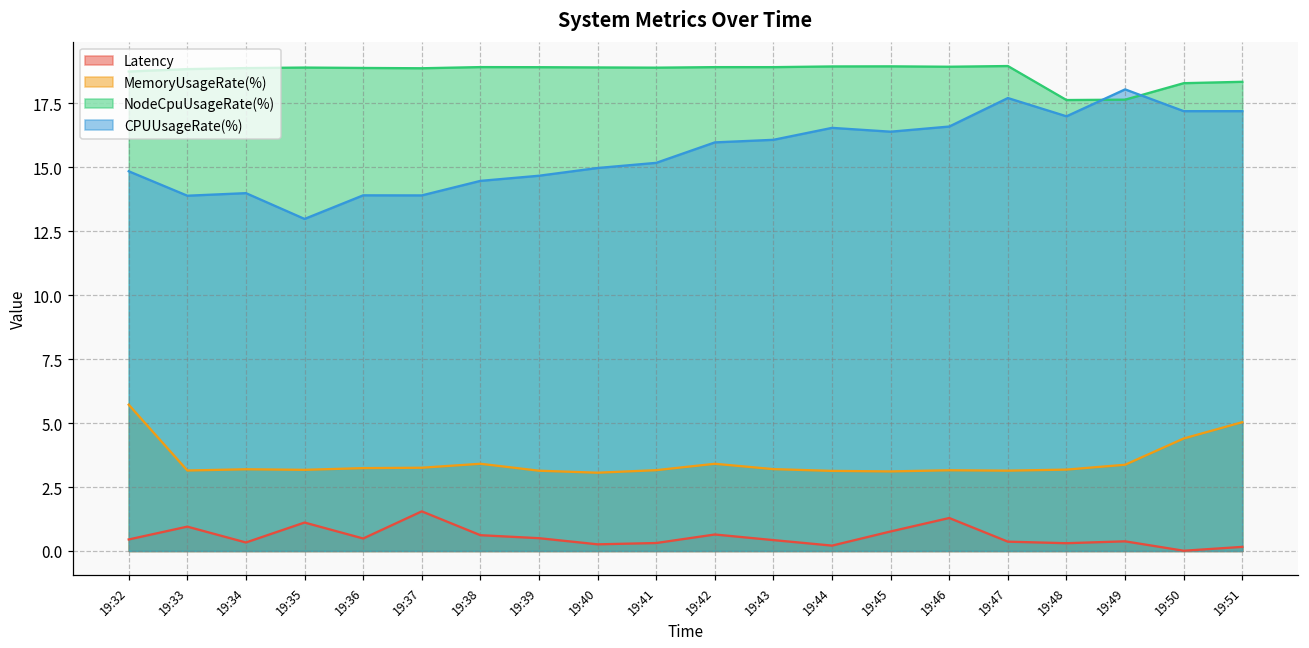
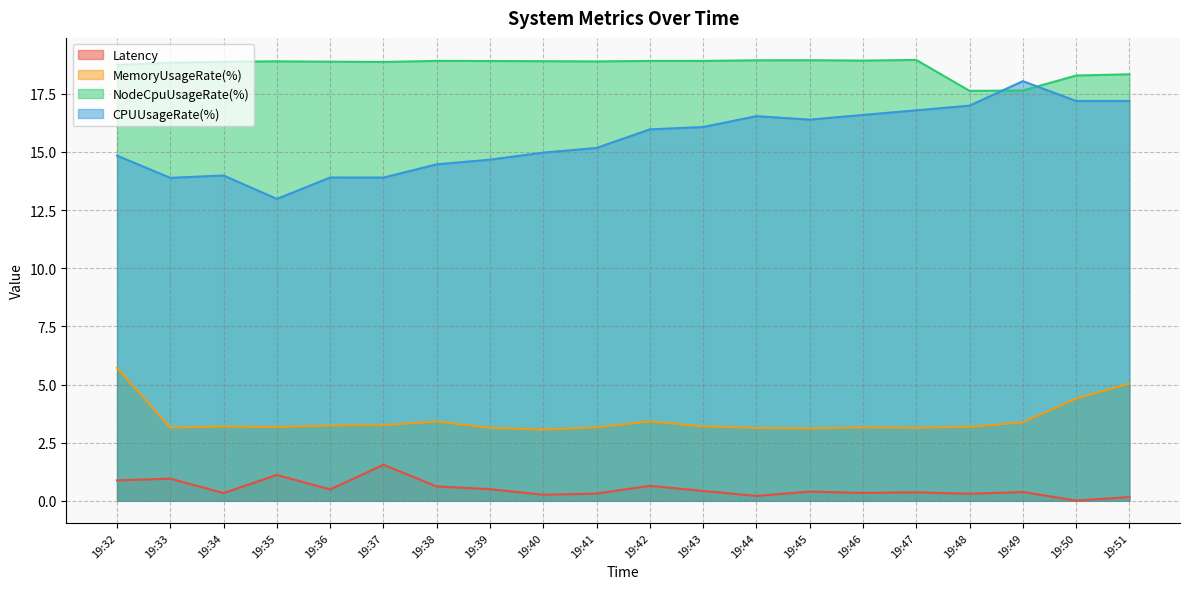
  {
    "Latency": {
-     "19:32": 0.5,
+     "19:32": 0.9,
      "19:33": 1.0,
      "19:34": 0.3,
      "19:35": 1.1,
      "19:36": 0.5,
      "19:37": 1.5,
      "19:38": 0.6,
      "19:39": 0.5,
      "19:40": 0.3,
      "19:41": 0.3,
      "19:42": 0.6,
      "19:43": 0.4,
      "19:44": 0.2,
-     "19:45": 0.8,
-     "19:46": 1.3,
+     "19:45": 0.4,
+     "19:46": 0.3,
      "19:47": 0.4,
      "19:48": 0.3,
      "19:49": 0.4,
      "19:50": 0.0,
      "19:51": 0.2
    },
    "MemoryUsageRate(%)": {
      "19:32": 5.7,
      "19:33": 3.1,
      "19:34": 3.2,
      "19:35": 3.2,
      "19:36": 3.2,
      "19:37": 3.3,
      "19:38": 3.4,
      "19:39": 3.1,
      "19:40": 3.1,
      "19:41": 3.2,
      "19:42": 3.4,
      "19:43": 3.2,
      "19:44": 3.1,
      "19:45": 3.1,
      "19:46": 3.2,
      "19:47": 3.1,
      "19:48": 3.2,
      "19:49": 3.4,
      "19:50": 4.4,
      "19:51": 5.0
    },
    "NodeCpuUsageRate(%)": {
      "19:35": 18.9,
      "19:36": 18.9,
      "19:37": 18.9,
      "19:38": 18.9,
      "19:39": 18.9,
      "19:40": 18.9,
      "19:41": 18.9,
      "19:42": 18.9,
      "19:43": 18.9,
      "19:44": 18.9,
      "19:45": 18.9,
      "19:46": 18.9,
      "19:47": 19.0,
      "19:48": 17.6,
      "19:49": 17.6,
      "19:50": 18.3,
      "19:51": 18.3
    },
    "CPUUsageRate(%)": {
      "19:32": 14.8,
      "19:33": 13.9,
      "19:34": 14.0,
      "19:35": 13.0,
      "19:36": 13.9,
      "19:37": 13.9,
      "19:38": 14.5,
      "19:39": 14.7,
      "19:40": 15.0,
      "19:41": 15.2,
      "19:42": 16.0,
      "19:43": 16.1,
      "19:44": 16.5,
      "19:45": 16.4,
      "19:46": 16.6,
-     "19:47": 17.7,
+     "19:47": 16.8,
      "19:48": 17.0,
      "19:49": 18.0,
      "19:50": 17.2,
      "19:51": 17.2
    }
  }
